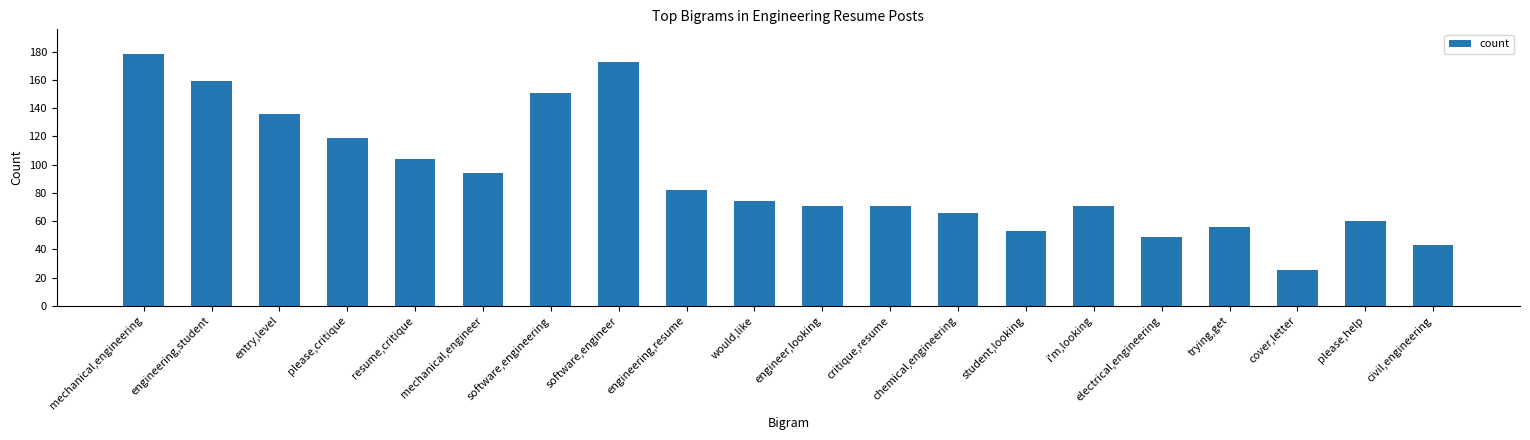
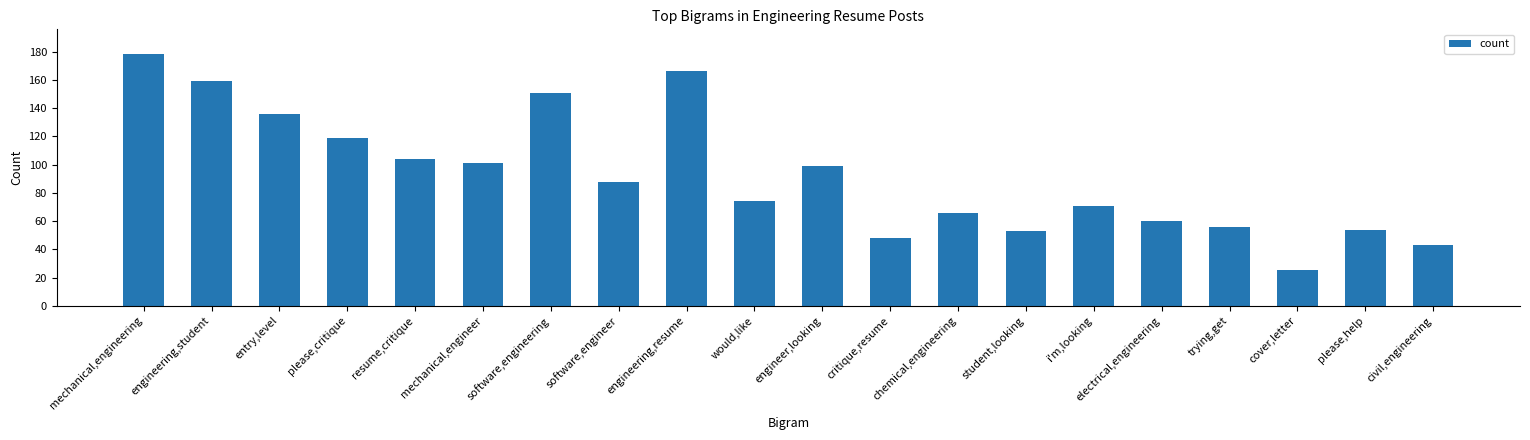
  {
    "mechanical,engineering": 178,
    "engineering,student": 159,
    "entry,level": 136,
    "please,critique": 119,
    "resume,critique": 104,
-   "mechanical,engineer": 94,
+   "mechanical,engineer": 101,
    "software,engineering": 151,
-   "software,engineer": 173,
-   "engineering,resume": 82,
+   "software,engineer": 88,
+   "engineering,resume": 166,
    "would,like": 74,
-   "engineer,looking": 71,
-   "critique,resume": 71,
+   "engineer,looking": 99,
+   "critique,resume": 48,
    "chemical,engineering": 66,
    "student,looking": 53,
    "i'm,looking": 71,
-   "electrical,engineering": 49,
+   "electrical,engineering": 60,
    "trying,get": 56,
    "cover,letter": 25,
-   "please,help": 60,
+   "please,help": 54,
    "civil,engineering": 43
  }
